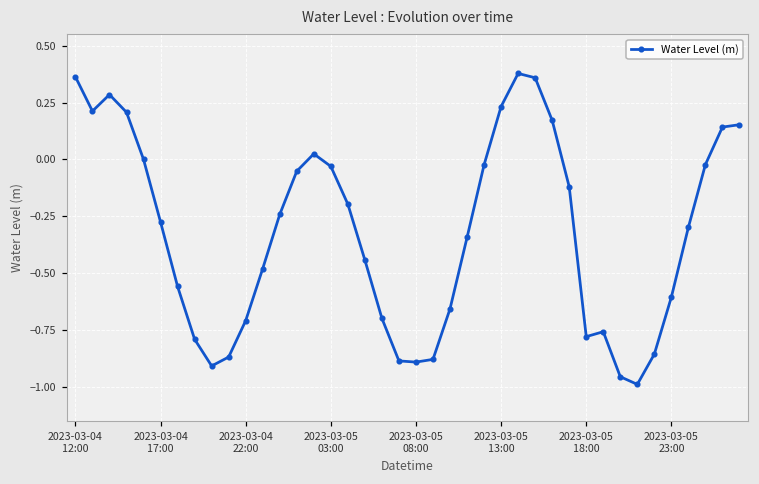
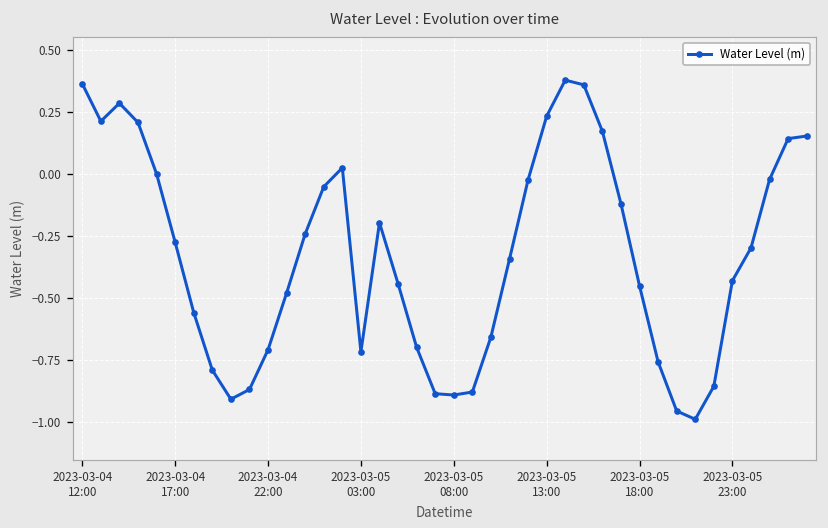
  {
    "2023-03-04 12:00": 0.36,
    "2023-03-04 17:00": -0.27,
    "2023-03-04 22:00": -0.71,
-   "2023-03-05 03:00": -0.03,
+   "2023-03-05 03:00": -0.72,
    "2023-03-05 08:00": -0.89,
    "2023-03-05 13:00": 0.23,
-   "2023-03-05 18:00": -0.78,
-   "2023-03-05 23:00": -0.60
+   "2023-03-05 18:00": -0.45,
+   "2023-03-05 23:00": -0.43
  }
